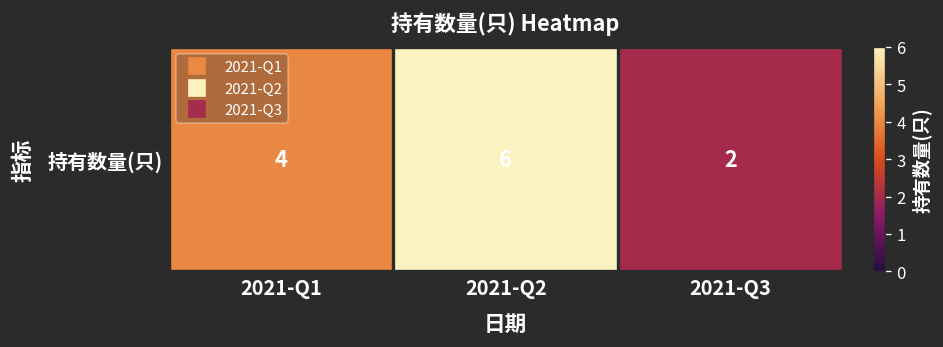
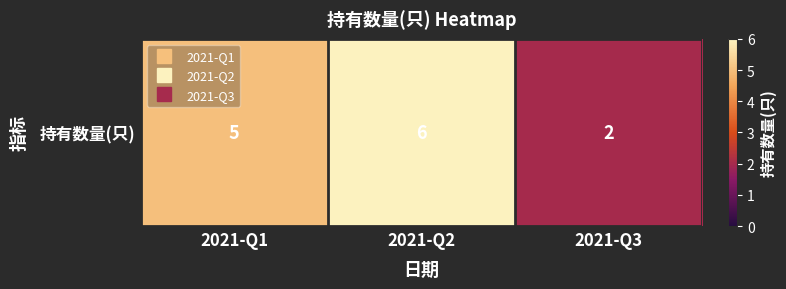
  {
    "持有数量(只)": {
-     "2021-Q1": 4,
+     "2021-Q1": 5,
      "2021-Q2": 6,
      "2021-Q3": 2
    }
  }
